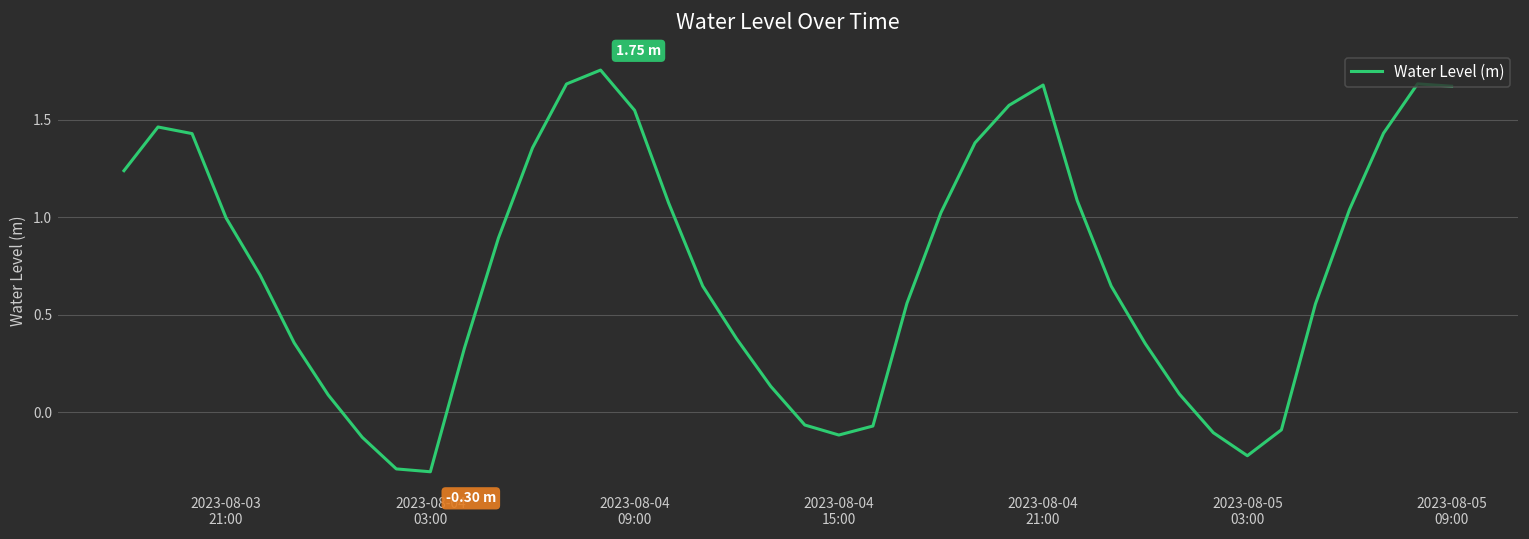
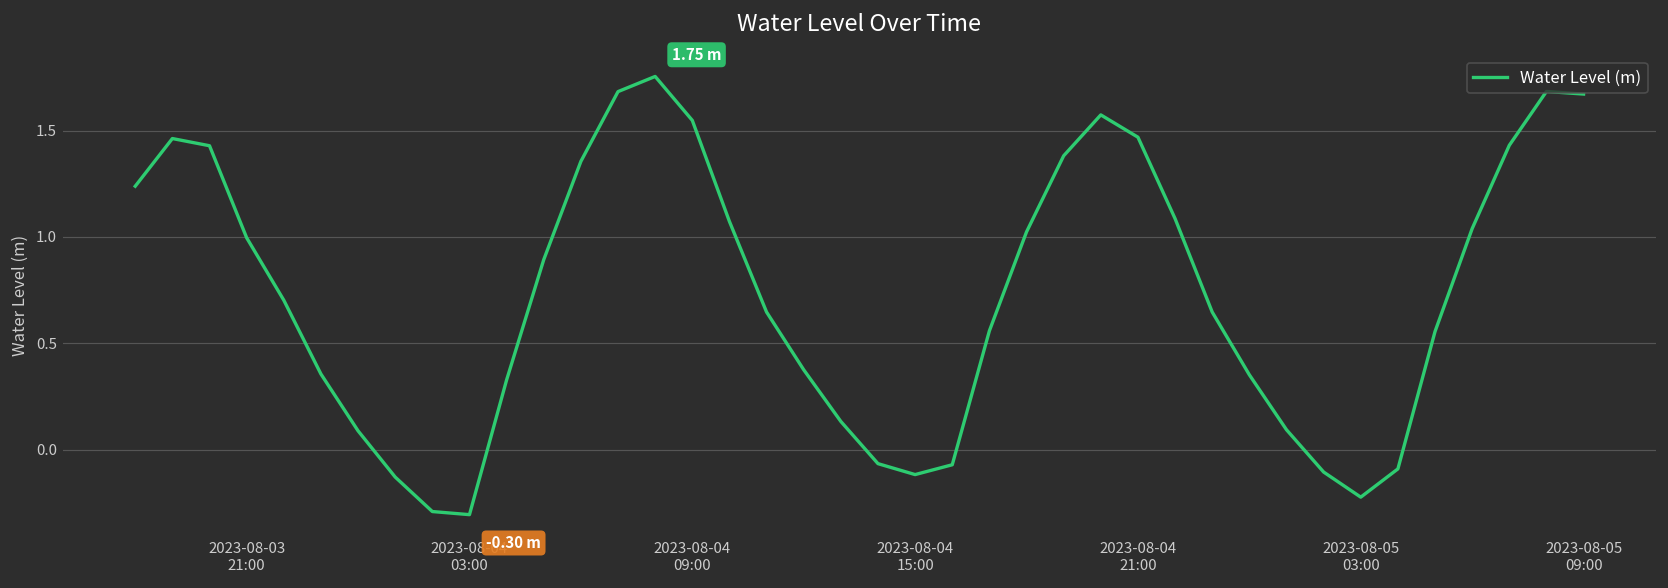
  {
    "2023-08-03 21:00": 1.00,
    "2023-08-04 09:00": 1.55,
    "2023-08-04 15:00": -0.12,
-   "2023-08-04 21:00": 1.68,
+   "2023-08-04 21:00": 1.47,
    "2023-08-05 03:00": -0.22,
    "2023-08-05 09:00": 1.67
  }
